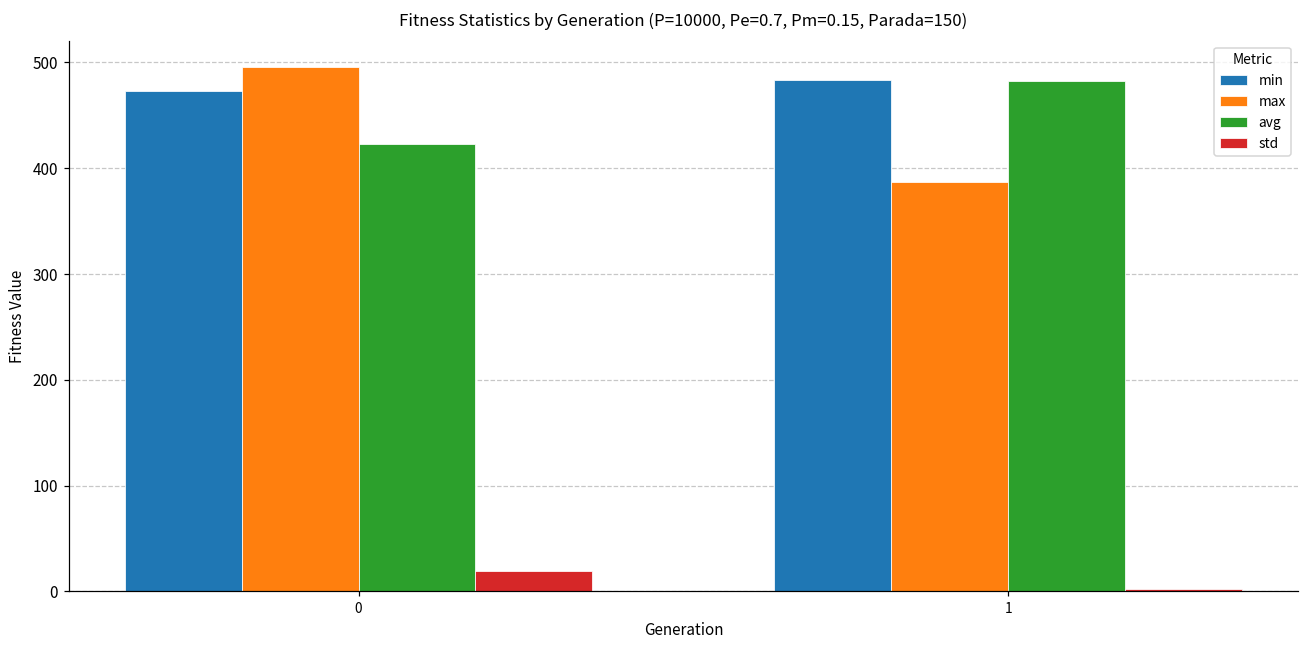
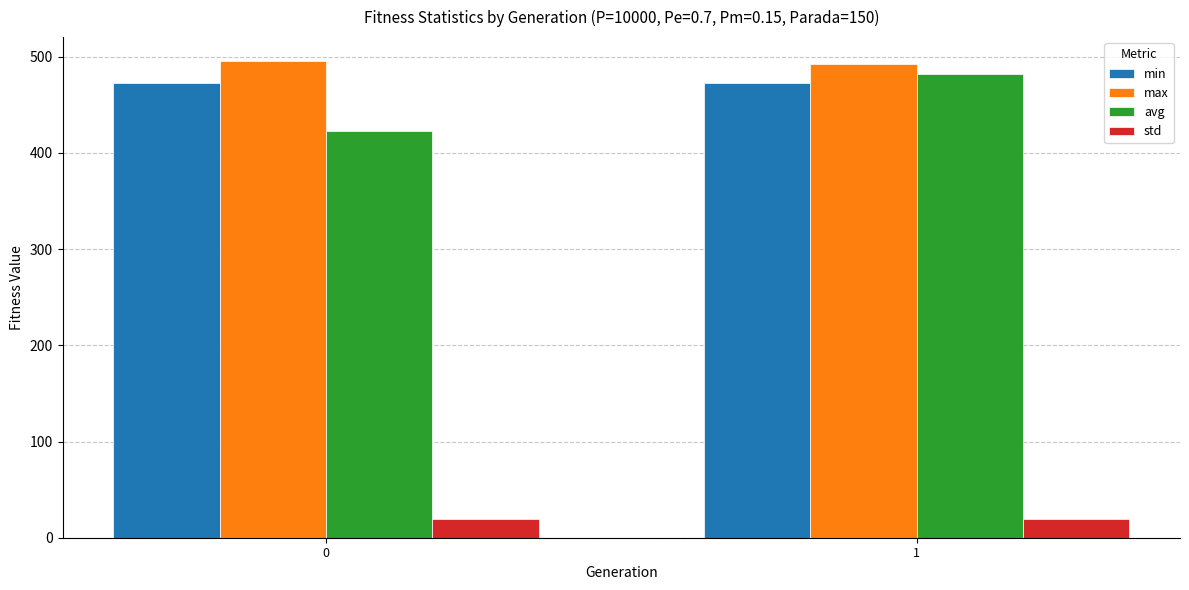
  {
    "min": {
      "0": 470,
-     "1": 480
+     "1": 470
    },
    "max": {
      "0": 500,
-     "1": 390
+     "1": 490
    },
    "avg": {
      "0": 420,
      "1": 480
    },
    "std": {
      "0": 20,
-     "1": 0
+     "1": 20
    }
  }
